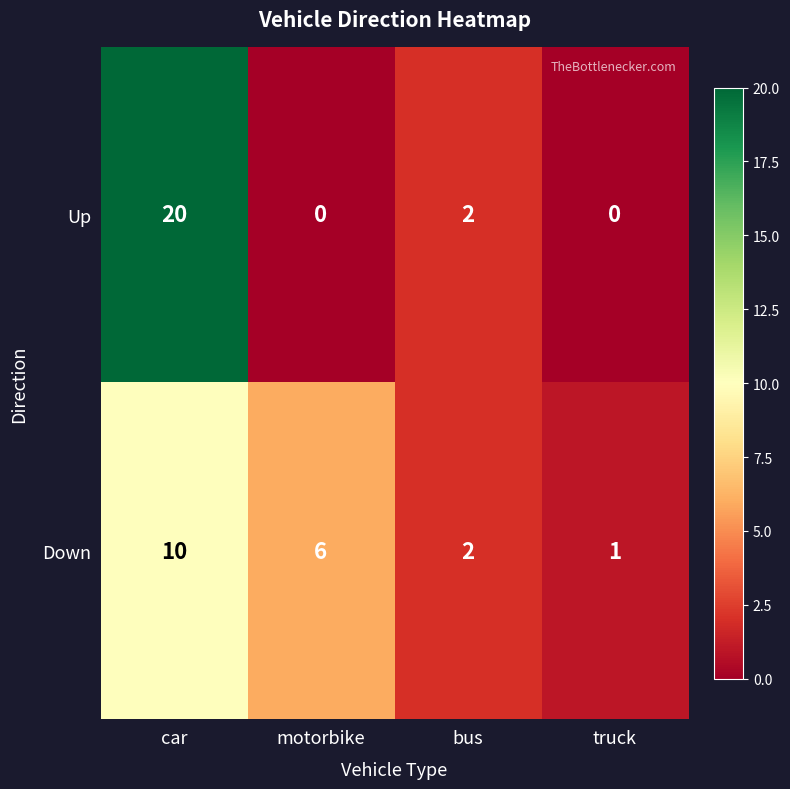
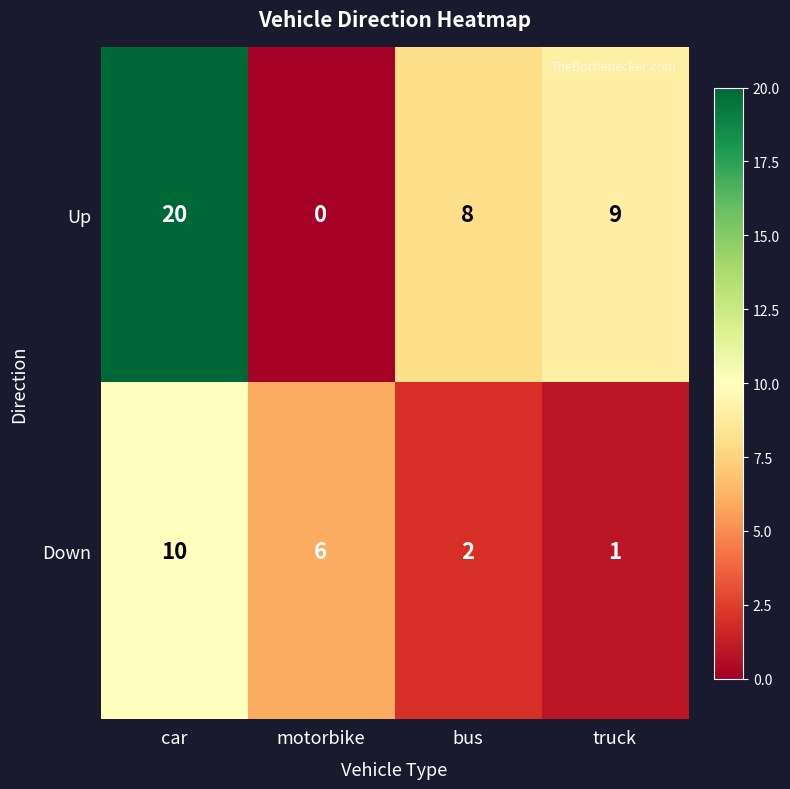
  {
    "Up": {
      "car": 20,
      "motorbike": 0,
-     "bus": 2,
-     "truck": 0
+     "bus": 8,
+     "truck": 9
    },
    "Down": {
      "car": 10,
      "motorbike": 6,
      "bus": 2,
      "truck": 1
    }
  }
